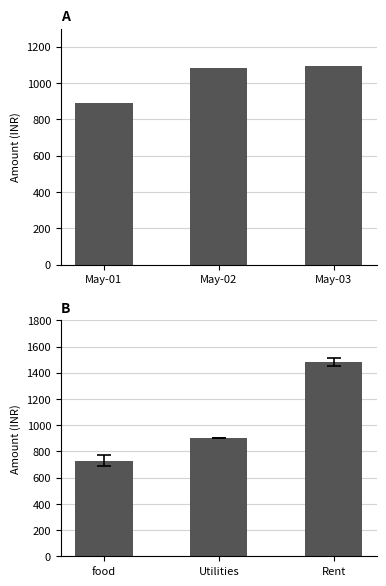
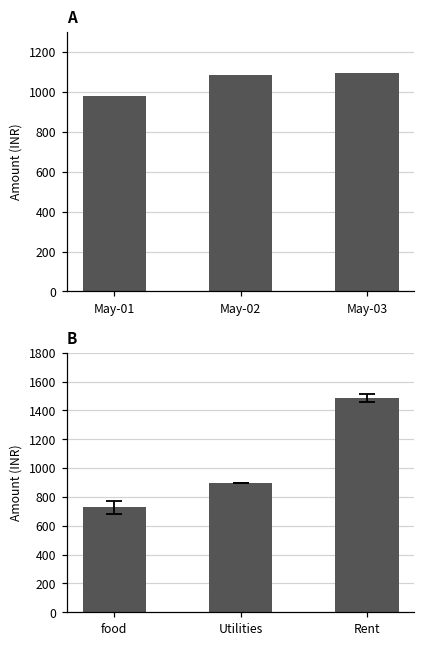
  {
    "A": {
-     "May-01": 890,
+     "May-01": 980,
      "May-02": 1080,
      "May-03": 1100
    }
  }
